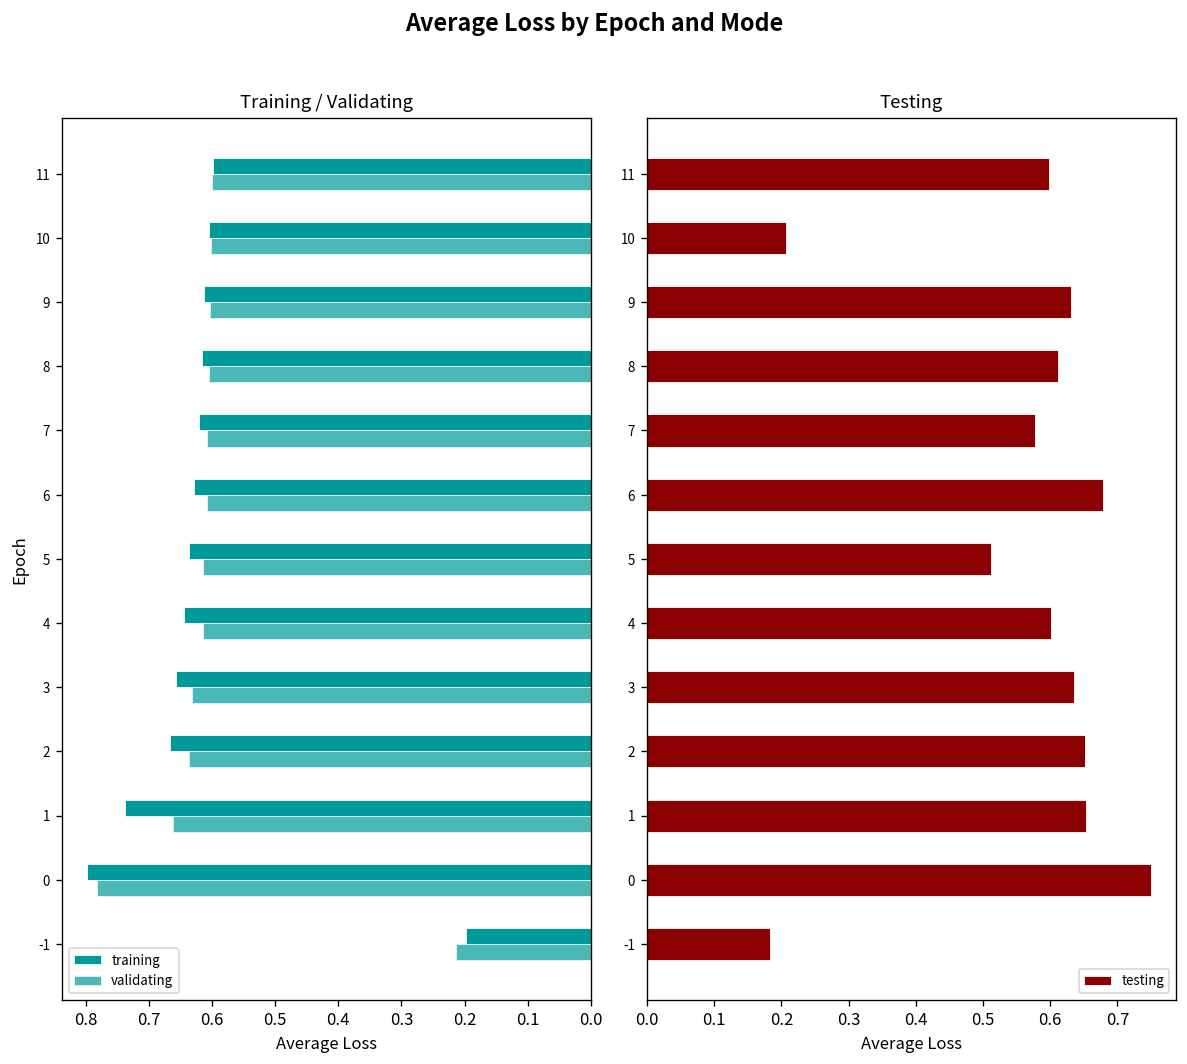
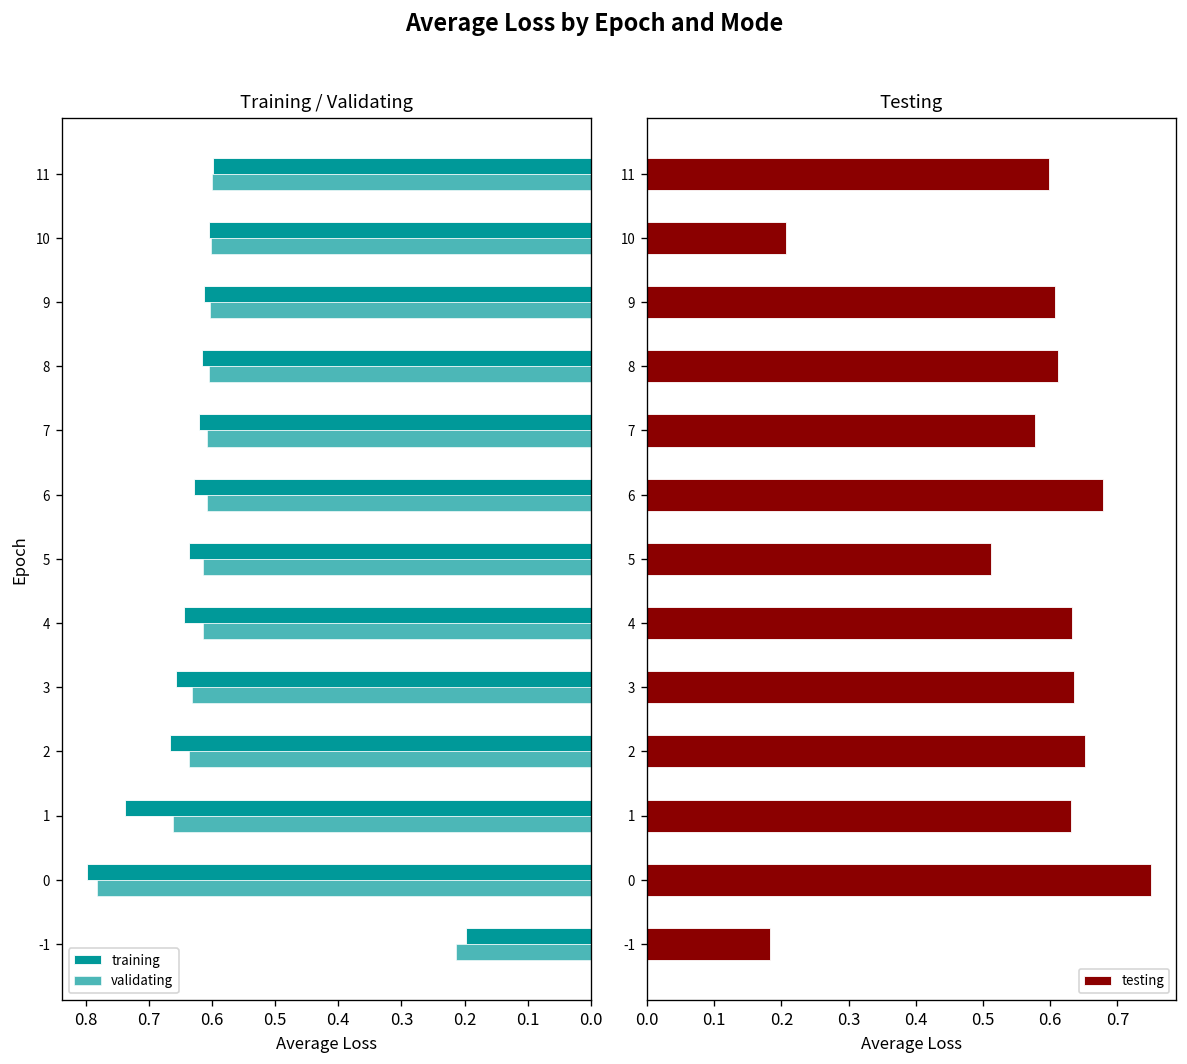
  {
    "Testing": {
      "11": 0.60,
      "10": 0.21,
-     "9": 0.63,
+     "9": 0.61,
      "8": 0.61,
      "7": 0.58,
      "6": 0.68,
      "5": 0.51,
-     "4": 0.60,
+     "4": 0.63,
      "3": 0.64,
      "2": 0.65,
-     "1": 0.65,
+     "1": 0.63,
      "0": 0.75,
      "-1": 0.18
    }
  }
